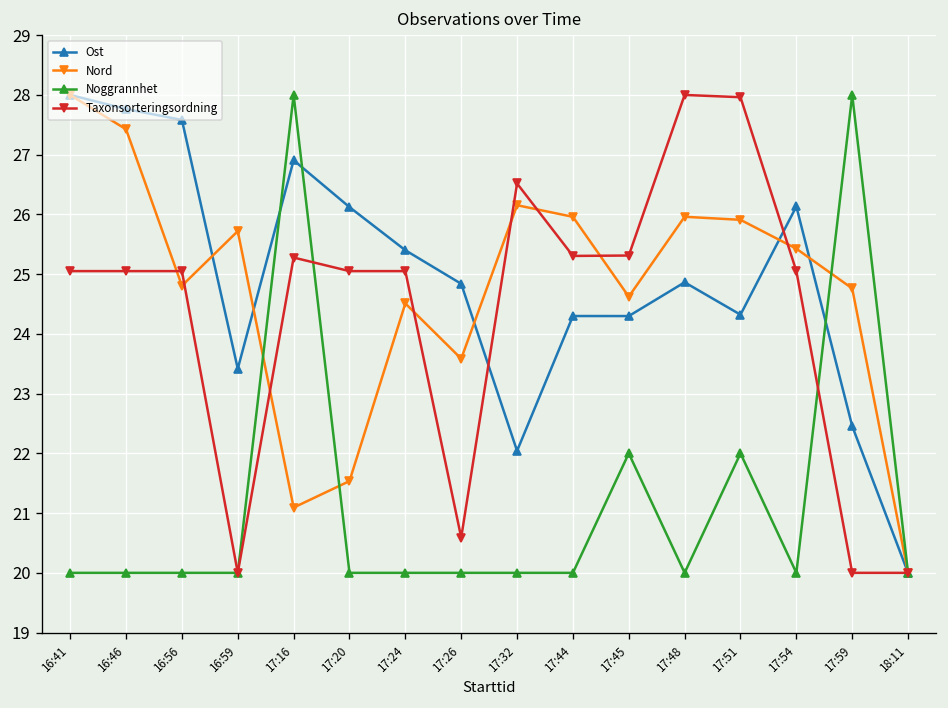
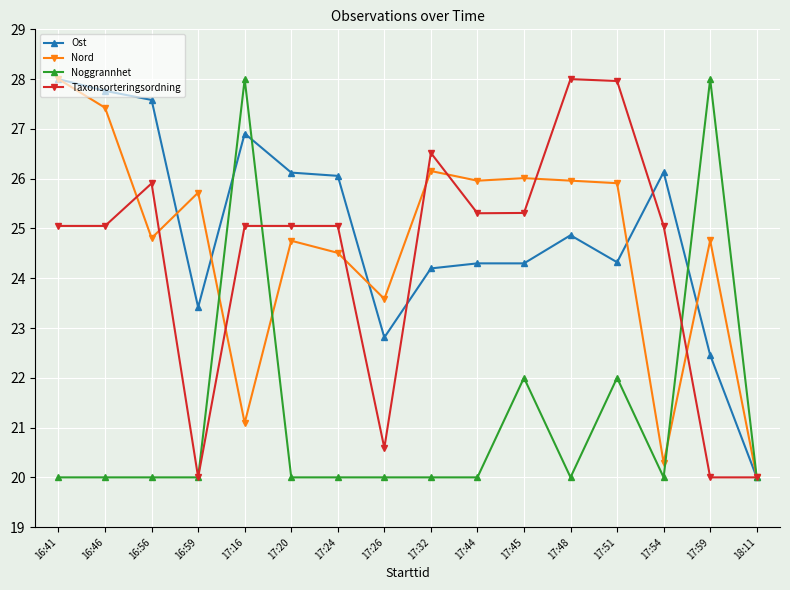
  {
    "Ost": {
      "16:56": 27.6,
      "16:59": 23.4,
      "17:16": 26.9,
      "17:20": 26.1,
-     "17:24": 25.4,
-     "17:26": 24.8,
-     "17:32": 22.0,
+     "17:24": 26.1,
+     "17:26": 22.8,
+     "17:32": 24.2,
      "17:44": 24.3,
      "17:45": 24.3,
      "17:48": 24.9,
      "17:51": 24.3,
      "17:54": 26.1,
      "17:59": 22.5
    },
    "Nord": {
      "16:46": 27.4,
      "16:56": 24.8,
      "16:59": 25.7,
      "17:16": 21.1,
-     "17:20": 21.5,
+     "17:20": 24.8,
      "17:24": 24.5,
      "17:26": 23.6,
      "17:32": 26.2,
      "17:44": 26.0,
-     "17:45": 24.6,
+     "17:45": 26.0,
      "17:48": 26.0,
      "17:51": 25.9,
-     "17:54": 25.4,
+     "17:54": 20.3,
      "17:59": 24.8
    },
    "Noggrannhet": {
      "16:41": 20.0,
      "16:46": 20.0,
      "16:56": 20.0,
      "17:16": 28.0,
      "17:20": 20.0,
      "17:24": 20.0,
      "17:26": 20.0,
      "17:32": 20.0,
      "17:44": 20.0,
      "17:45": 22.0,
      "17:48": 20.0,
      "17:51": 22.0,
      "17:54": 20.0,
      "17:59": 28.0
    },
    "Taxonsorteringsordning": {
      "16:41": 25.1,
      "16:46": 25.1,
-     "16:56": 25.1,
-     "17:16": 25.3,
+     "16:56": 25.9,
+     "17:16": 25.1,
      "17:20": 25.1,
      "17:24": 25.1,
      "17:26": 20.6,
      "17:32": 26.5,
      "17:44": 25.3,
      "17:45": 25.3,
      "17:48": 28.0,
      "17:51": 28.0,
      "17:54": 25.1,
      "17:59": 20.0
    }
  }
